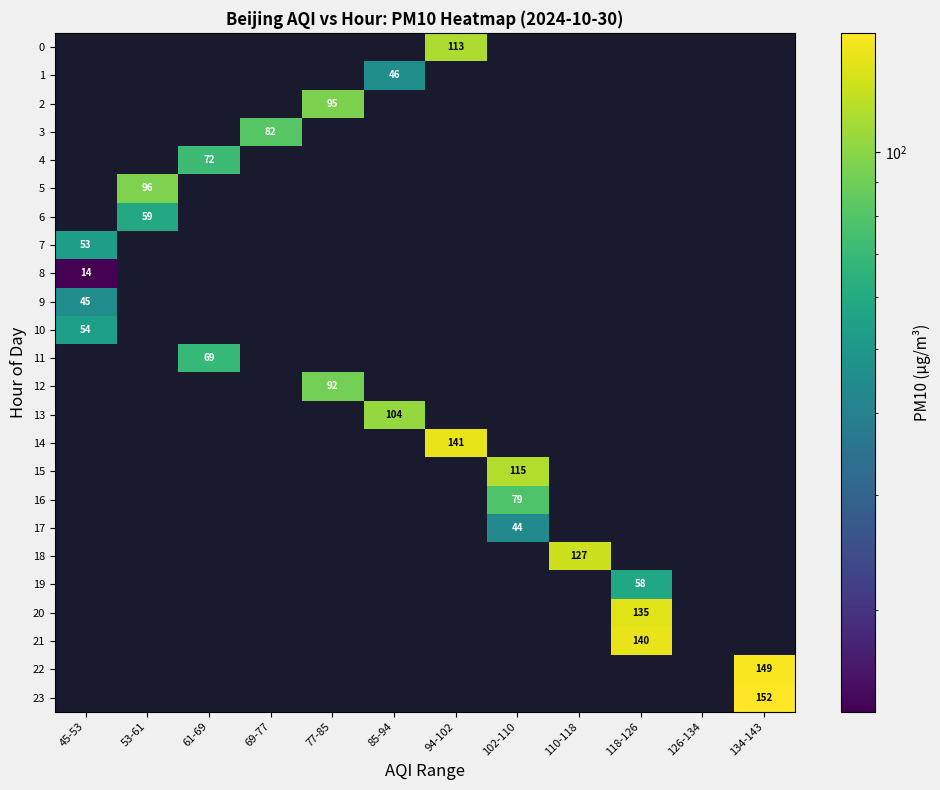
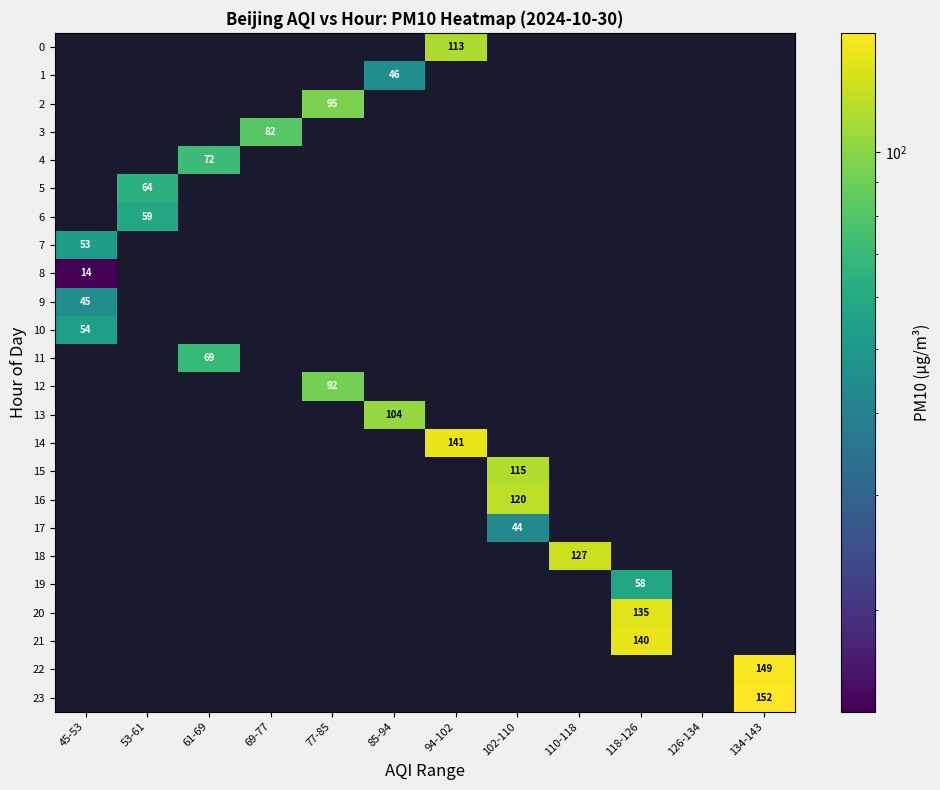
  {
    "0": {
      "94-102": 113
    },
    "1": {
      "85-94": 46
    },
    "2": {
      "77-85": 95
    },
    "3": {
      "69-77": 82
    },
    "4": {
      "61-69": 72
    },
    "5": {
-     "53-61": 96
+     "53-61": 64
    },
    "6": {
      "53-61": 59
    },
    "7": {
      "45-53": 53
    },
    "8": {
      "45-53": 14
    },
    "9": {
      "45-53": 45
    },
    "10": {
      "45-53": 54
    },
    "11": {
      "61-69": 69
    },
    "12": {
      "77-85": 92
    },
    "13": {
      "85-94": 104
    },
    "14": {
      "94-102": 141
    },
    "15": {
      "102-110": 115
    },
    "16": {
-     "102-110": 79
+     "102-110": 120
    },
    "17": {
      "102-110": 44
    },
    "18": {
      "110-118": 127
    },
    "19": {
      "118-126": 58
    },
    "20": {
      "118-126": 135
    },
    "21": {
      "118-126": 140
    },
    "22": {
      "134-143": 149
    },
    "23": {
      "134-143": 152
    }
  }
